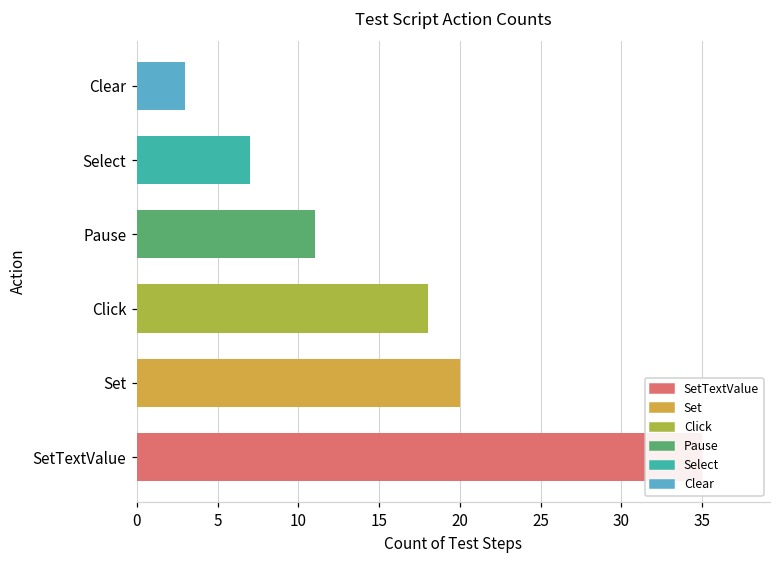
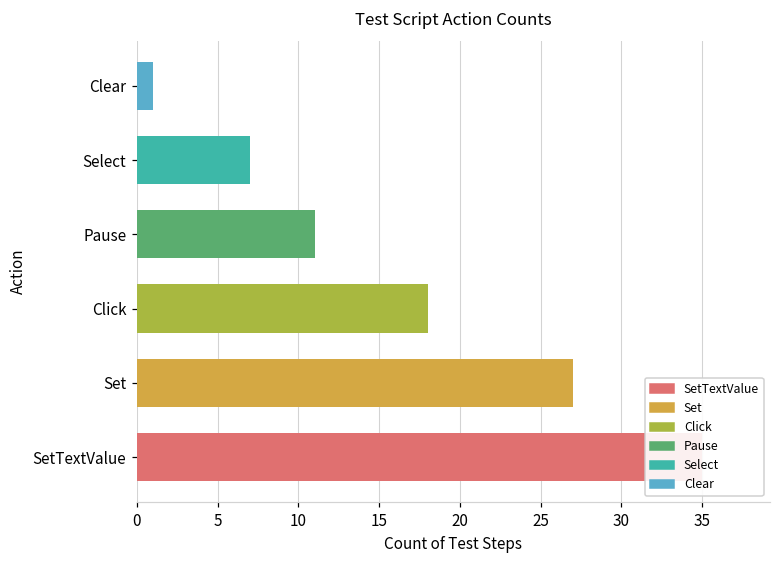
  {
-   "Clear": 3,
+   "Clear": 1,
    "Select": 7,
    "Pause": 11,
    "Click": 18,
-   "Set": 20
+   "Set": 27
  }
